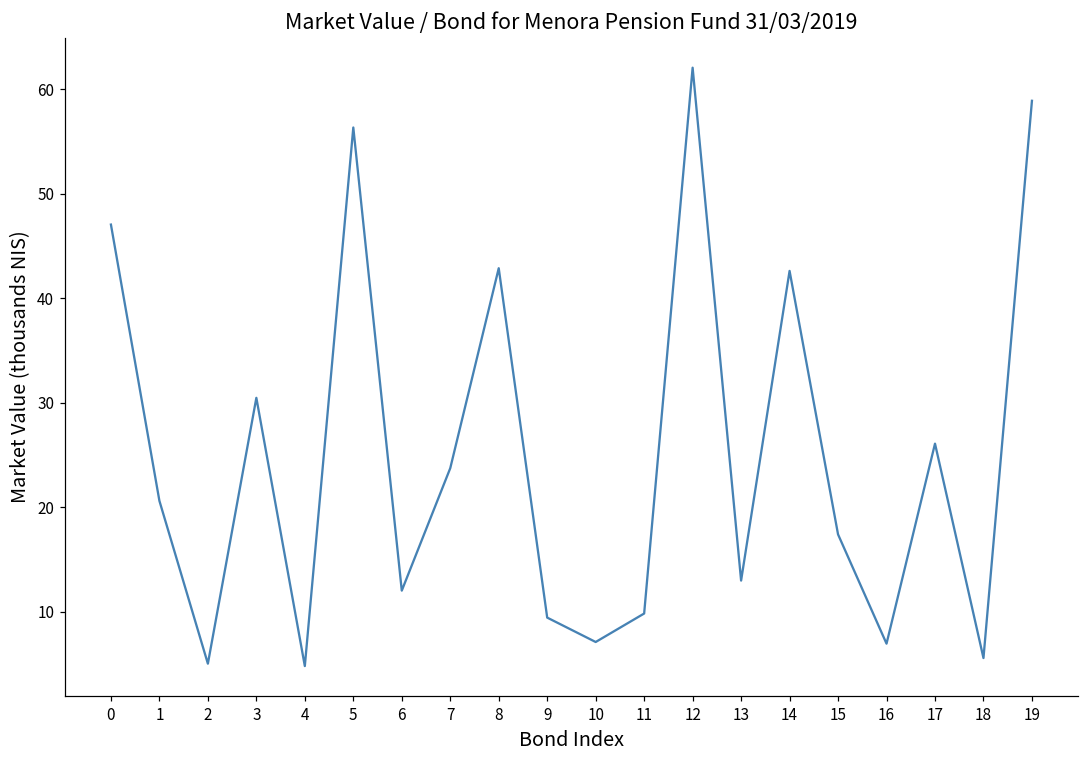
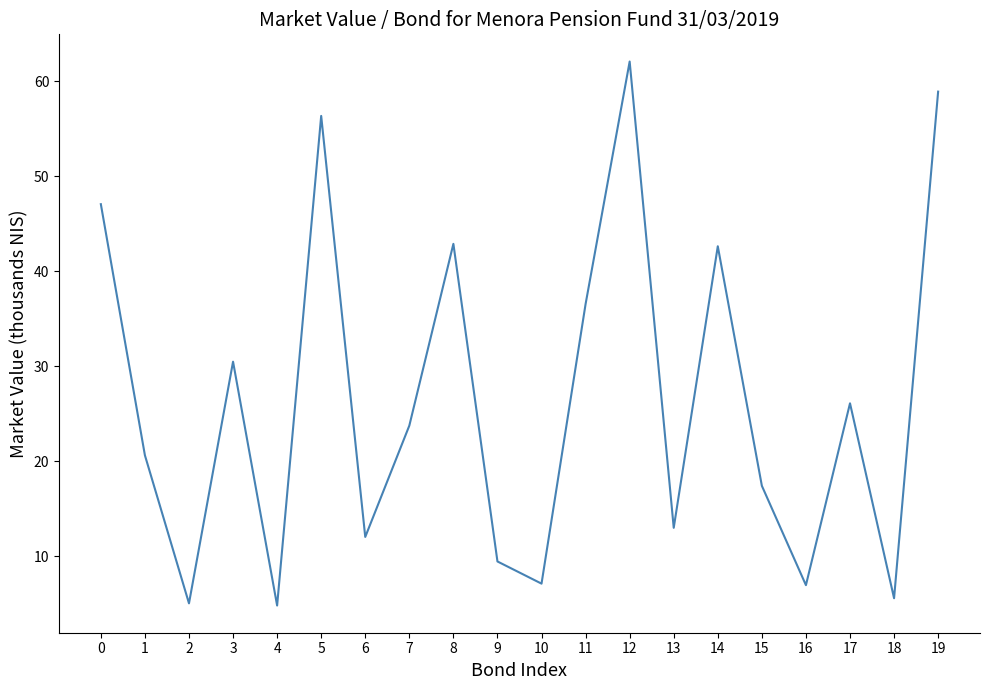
  {
    "0": 47,
    "1": 21,
    "2": 5,
    "3": 30,
    "4": 5,
    "5": 56,
    "6": 12,
    "7": 24,
    "8": 43,
    "9": 9,
    "10": 7,
-   "11": 10,
+   "11": 37,
    "12": 62,
    "13": 13,
    "14": 43,
    "15": 17,
    "16": 7,
    "17": 26,
    "18": 6,
    "19": 59
  }
